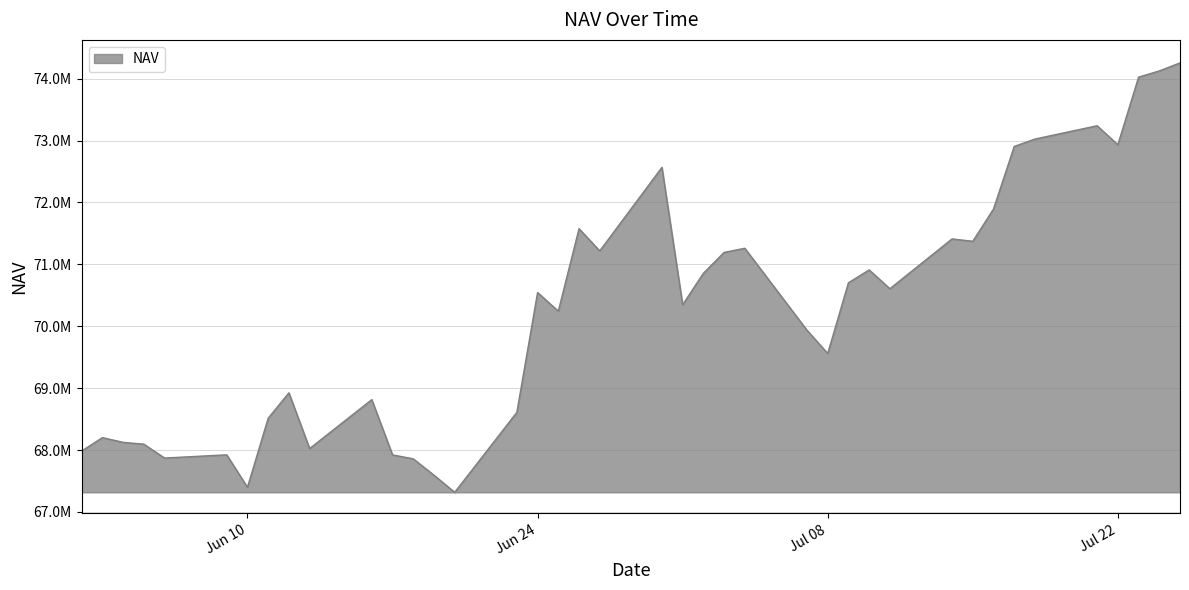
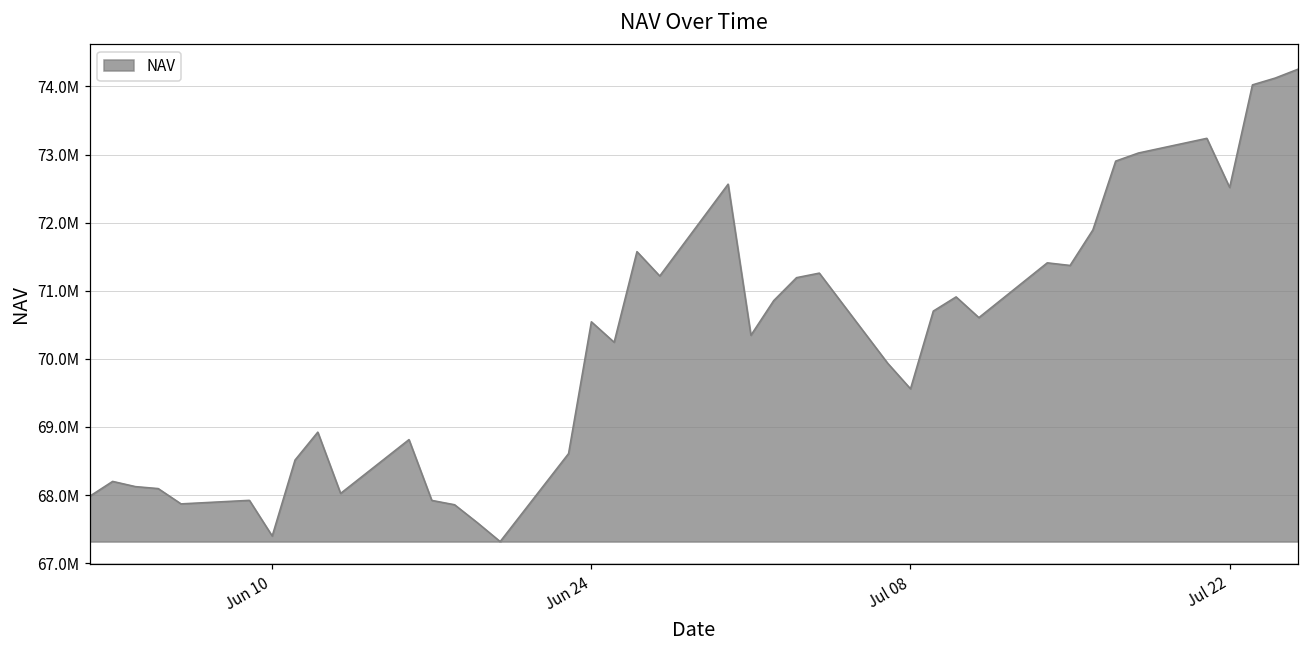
  {
    "Jun 10": 67400000,
    "Jun 24": 70500000,
    "Jul 08": 69600000,
-   "Jul 22": 72900000
+   "Jul 22": 72500000
  }
